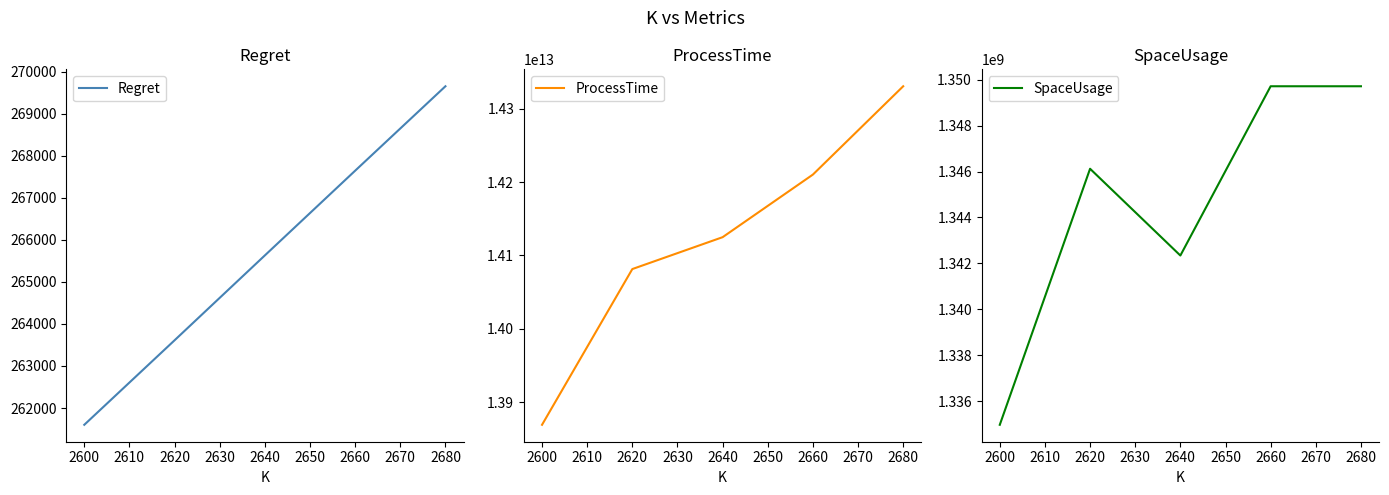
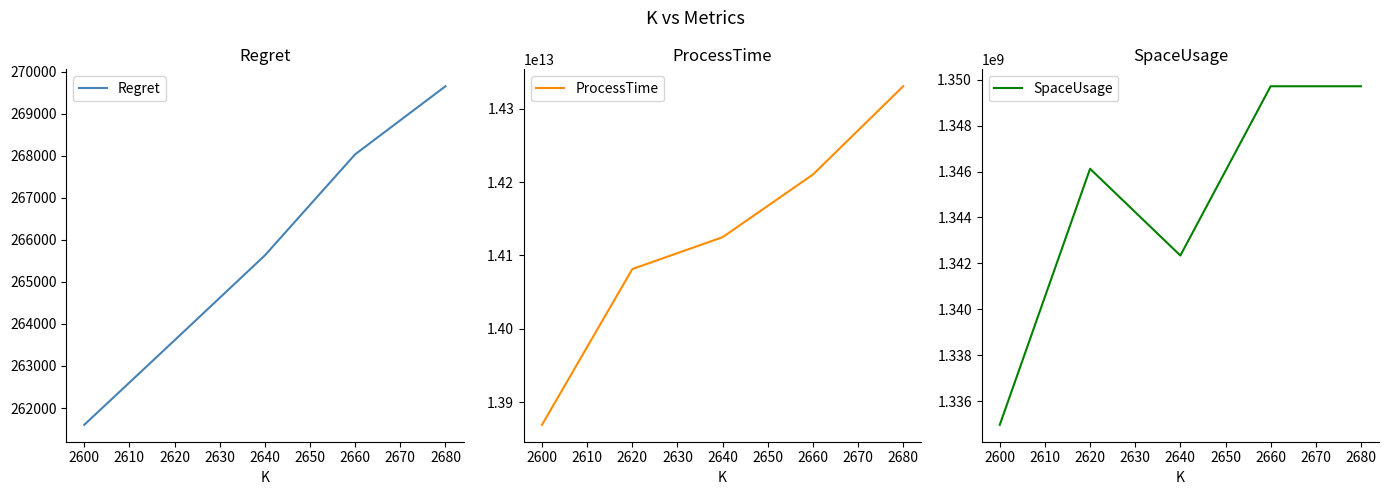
  {
    "Regret": {
      "2600": 261600,
      "2620": 263600,
      "2640": 265600,
-     "2660": 267600,
+     "2660": 268000,
      "2680": 269700
    },
    "ProcessTime": {
      "2600": 13870000000000,
      "2620": 14080000000000,
      "2640": 14120000000000,
      "2660": 14210000000000,
      "2680": 14330000000000
    },
    "SpaceUsage": {
      "2600": 1335000000,
      "2620": 1346100000,
      "2640": 1342300000,
      "2660": 1349700000,
      "2680": 1349700000
    }
  }
